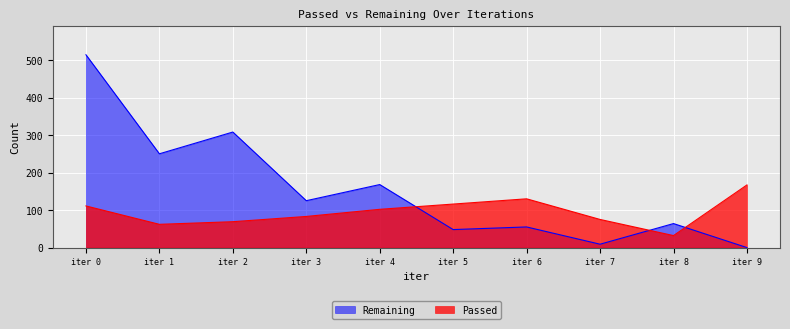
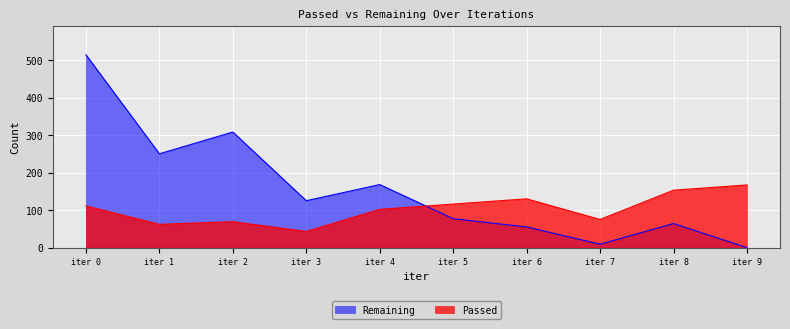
  {
    "Remaining": {
      "iter 0": 510,
      "iter 1": 250,
      "iter 2": 310,
      "iter 3": 130,
      "iter 4": 170,
-     "iter 5": 50,
+     "iter 5": 80,
      "iter 6": 60,
      "iter 7": 10,
      "iter 8": 60,
      "iter 9": 0
    },
    "Passed": {
      "iter 0": 110,
      "iter 1": 60,
      "iter 2": 70,
-     "iter 3": 80,
+     "iter 3": 40,
      "iter 4": 100,
      "iter 5": 120,
      "iter 6": 130,
      "iter 7": 80,
-     "iter 8": 30,
+     "iter 8": 150,
      "iter 9": 170
    }
  }
